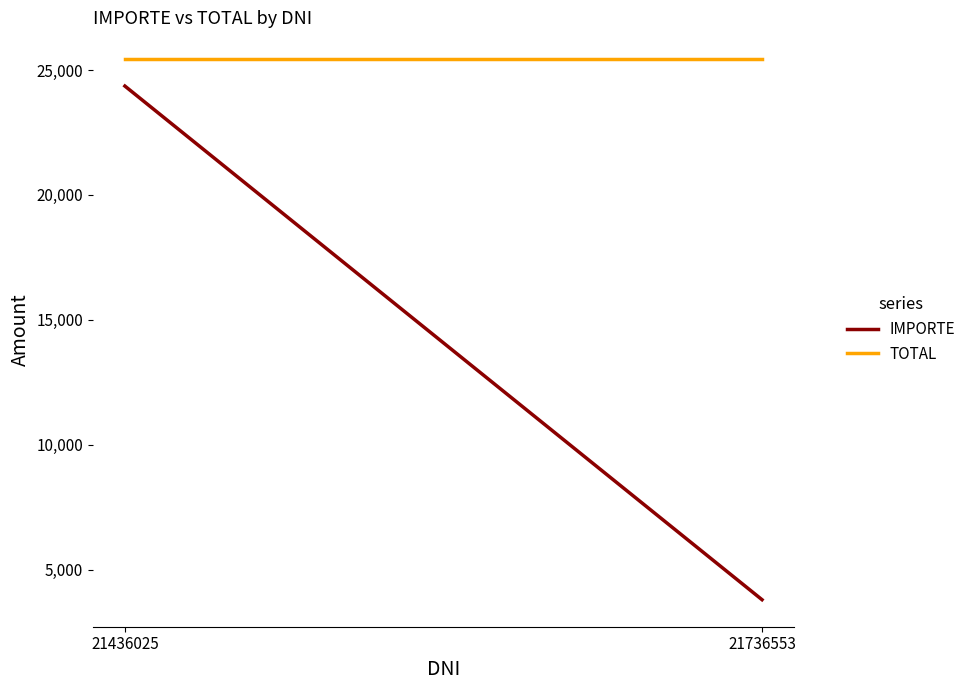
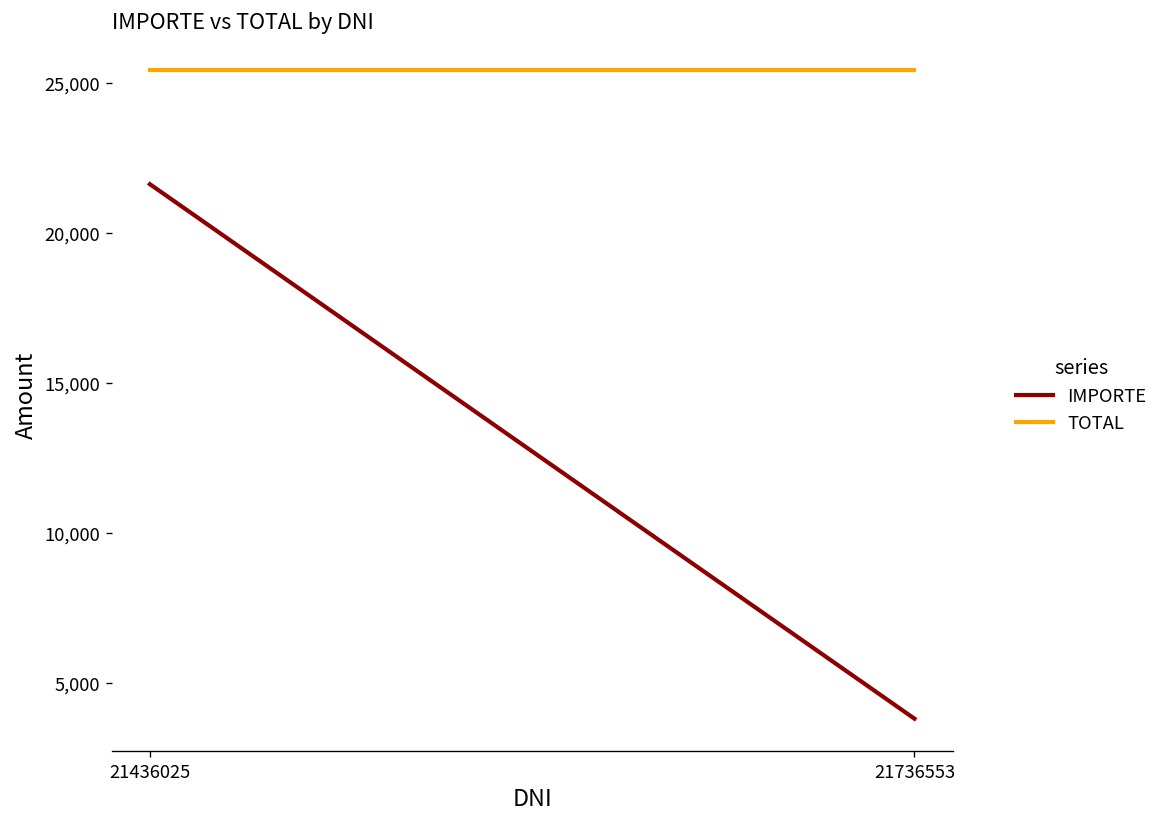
  {
    "IMPORTE": {
-     "21436025": "24,400",
+     "21436025": "21,600",
      "21736553": "3,800"
    },
    "TOTAL": {
      "21436025": "25,400",
      "21736553": "25,400"
    }
  }
